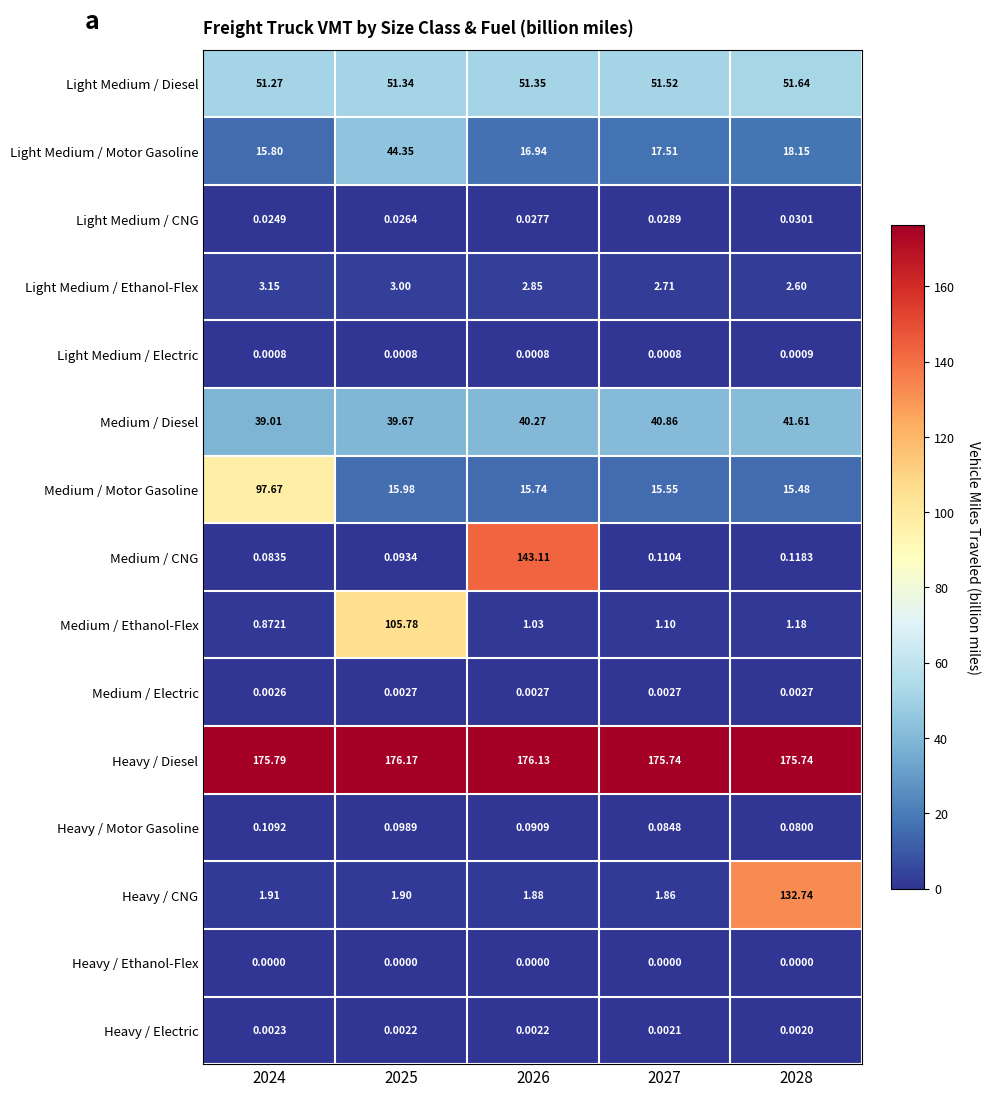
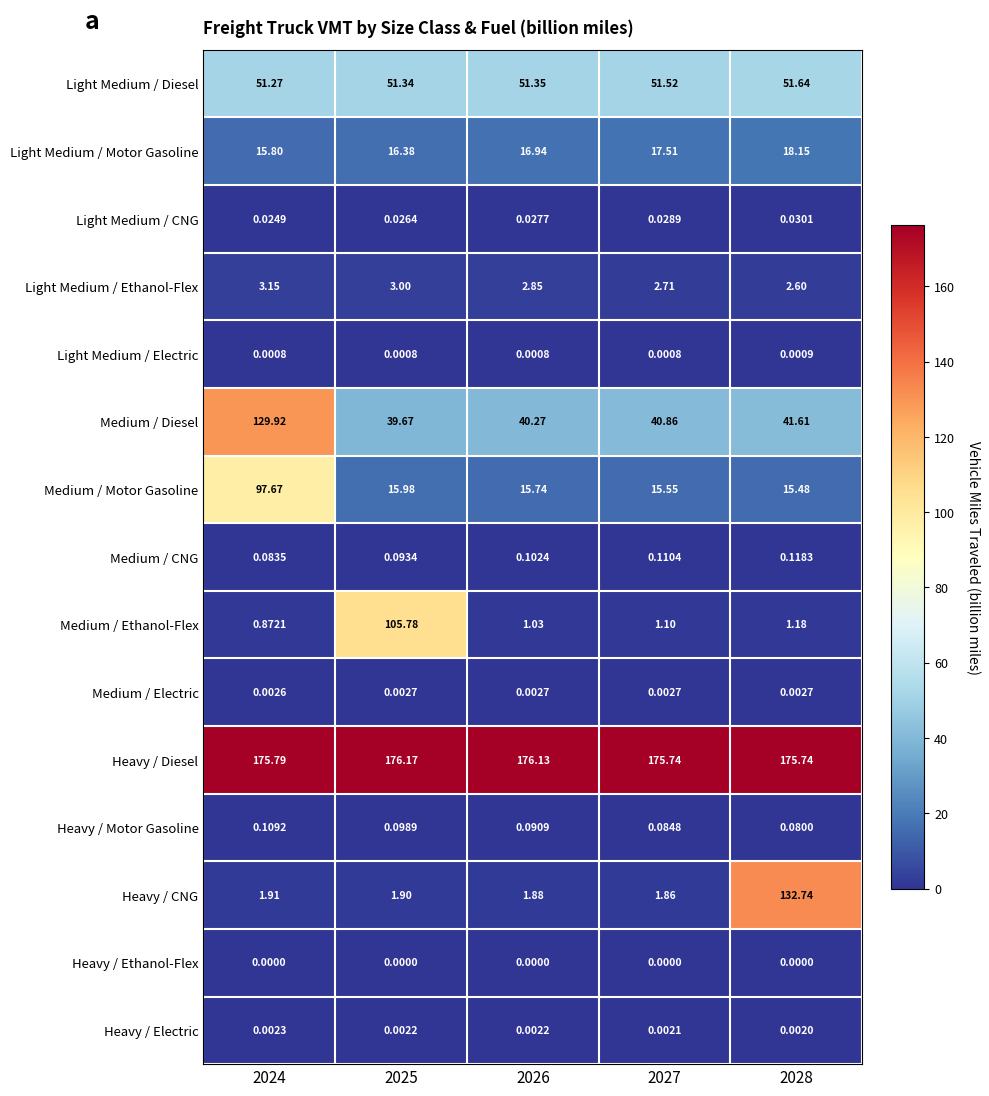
  {
    "Light Medium / Diesel": {
      "2024": 51.27,
      "2025": 51.34,
      "2026": 51.35,
      "2027": 51.52,
      "2028": 51.64
    },
    "Light Medium / Motor Gasoline": {
      "2024": 15.80,
-     "2025": 44.35,
+     "2025": 16.38,
      "2026": 16.94,
      "2027": 17.51,
      "2028": 18.15
    },
    "Light Medium / CNG": {
      "2024": 0.0249,
      "2025": 0.0264,
      "2026": 0.0277,
      "2027": 0.0289,
      "2028": 0.0301
    },
    "Light Medium / Ethanol-Flex": {
      "2024": 3.15,
      "2025": 3.00,
      "2026": 2.85,
      "2027": 2.71,
      "2028": 2.60
    },
    "Light Medium / Electric": {
      "2024": 0.0008,
      "2025": 0.0008,
      "2026": 0.0008,
      "2027": 0.0008,
      "2028": 0.0009
    },
    "Medium / Diesel": {
-     "2024": 39.01,
+     "2024": 129.92,
      "2025": 39.67,
      "2026": 40.27,
      "2027": 40.86,
      "2028": 41.61
    },
    "Medium / Motor Gasoline": {
      "2024": 97.67,
      "2025": 15.98,
      "2026": 15.74,
      "2027": 15.55,
      "2028": 15.48
    },
    "Medium / CNG": {
      "2024": 0.0835,
      "2025": 0.0934,
-     "2026": 143.11,
+     "2026": 0.1024,
      "2027": 0.1104,
      "2028": 0.1183
    },
    "Medium / Ethanol-Flex": {
      "2024": 0.8721,
      "2025": 105.78,
      "2026": 1.03,
      "2027": 1.10,
      "2028": 1.18
    },
    "Medium / Electric": {
      "2024": 0.0026,
      "2025": 0.0027,
      "2026": 0.0027,
      "2027": 0.0027,
      "2028": 0.0027
    },
    "Heavy / Diesel": {
      "2024": 175.79,
      "2025": 176.17,
      "2026": 176.13,
      "2027": 175.74,
      "2028": 175.74
    },
    "Heavy / Motor Gasoline": {
      "2024": 0.1092,
      "2025": 0.0989,
      "2026": 0.0909,
      "2027": 0.0848,
      "2028": 0.0800
    },
    "Heavy / CNG": {
      "2024": 1.91,
      "2025": 1.90,
      "2026": 1.88,
      "2027": 1.86,
      "2028": 132.74
    },
    "Heavy / Ethanol-Flex": {
      "2024": 0.0000,
      "2025": 0.0000,
      "2026": 0.0000,
      "2027": 0.0000,
      "2028": 0.0000
    },
    "Heavy / Electric": {
      "2024": 0.0023,
      "2025": 0.0022,
      "2026": 0.0022,
      "2027": 0.0021,
      "2028": 0.0020
    }
  }
